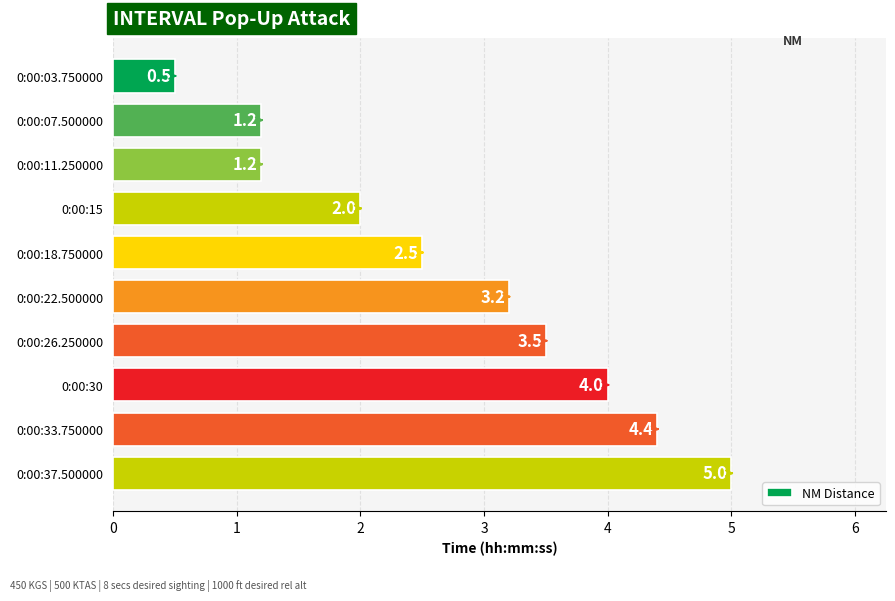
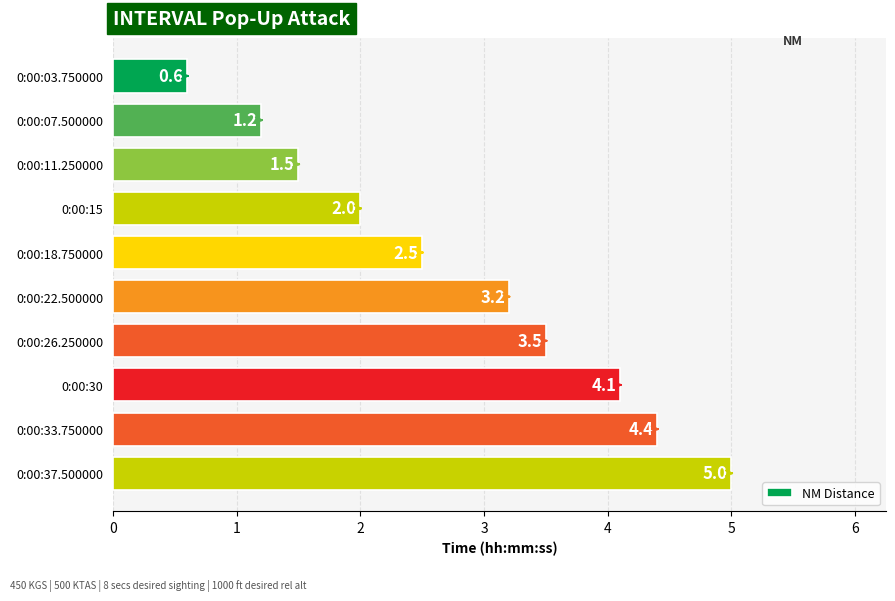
  {
-   "0:00:03.750000": 0.5,
+   "0:00:03.750000": 0.6,
    "0:00:07.500000": 1.2,
-   "0:00:11.250000": 1.2,
+   "0:00:11.250000": 1.5,
    "0:00:15": 2.0,
    "0:00:18.750000": 2.5,
    "0:00:22.500000": 3.2,
    "0:00:26.250000": 3.5,
-   "0:00:30": 4.0,
+   "0:00:30": 4.1,
    "0:00:33.750000": 4.4,
    "0:00:37.500000": 5.0
  }
